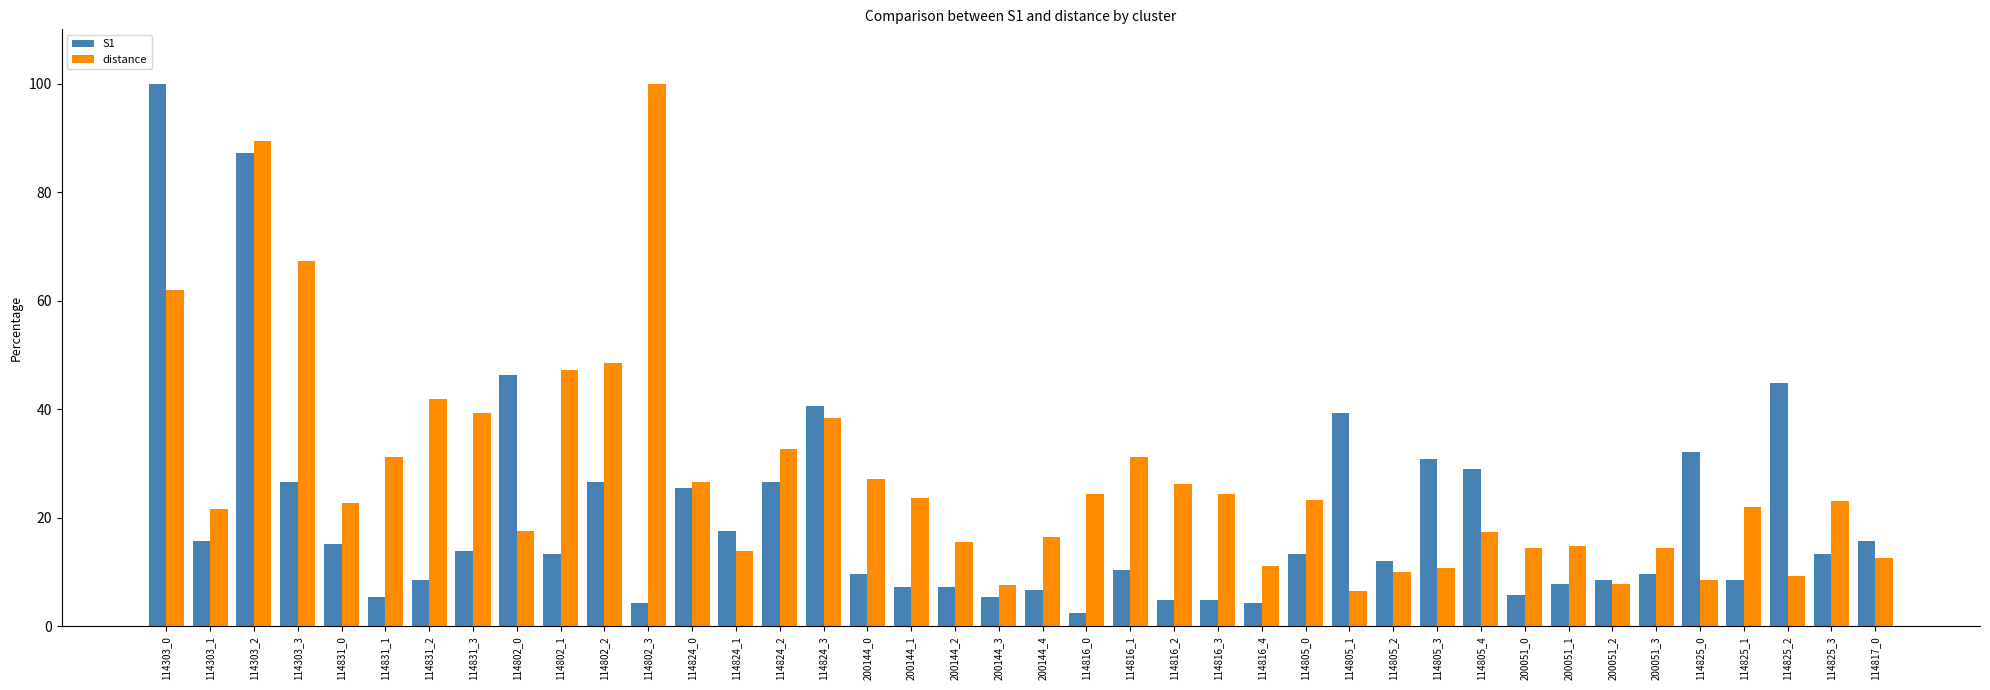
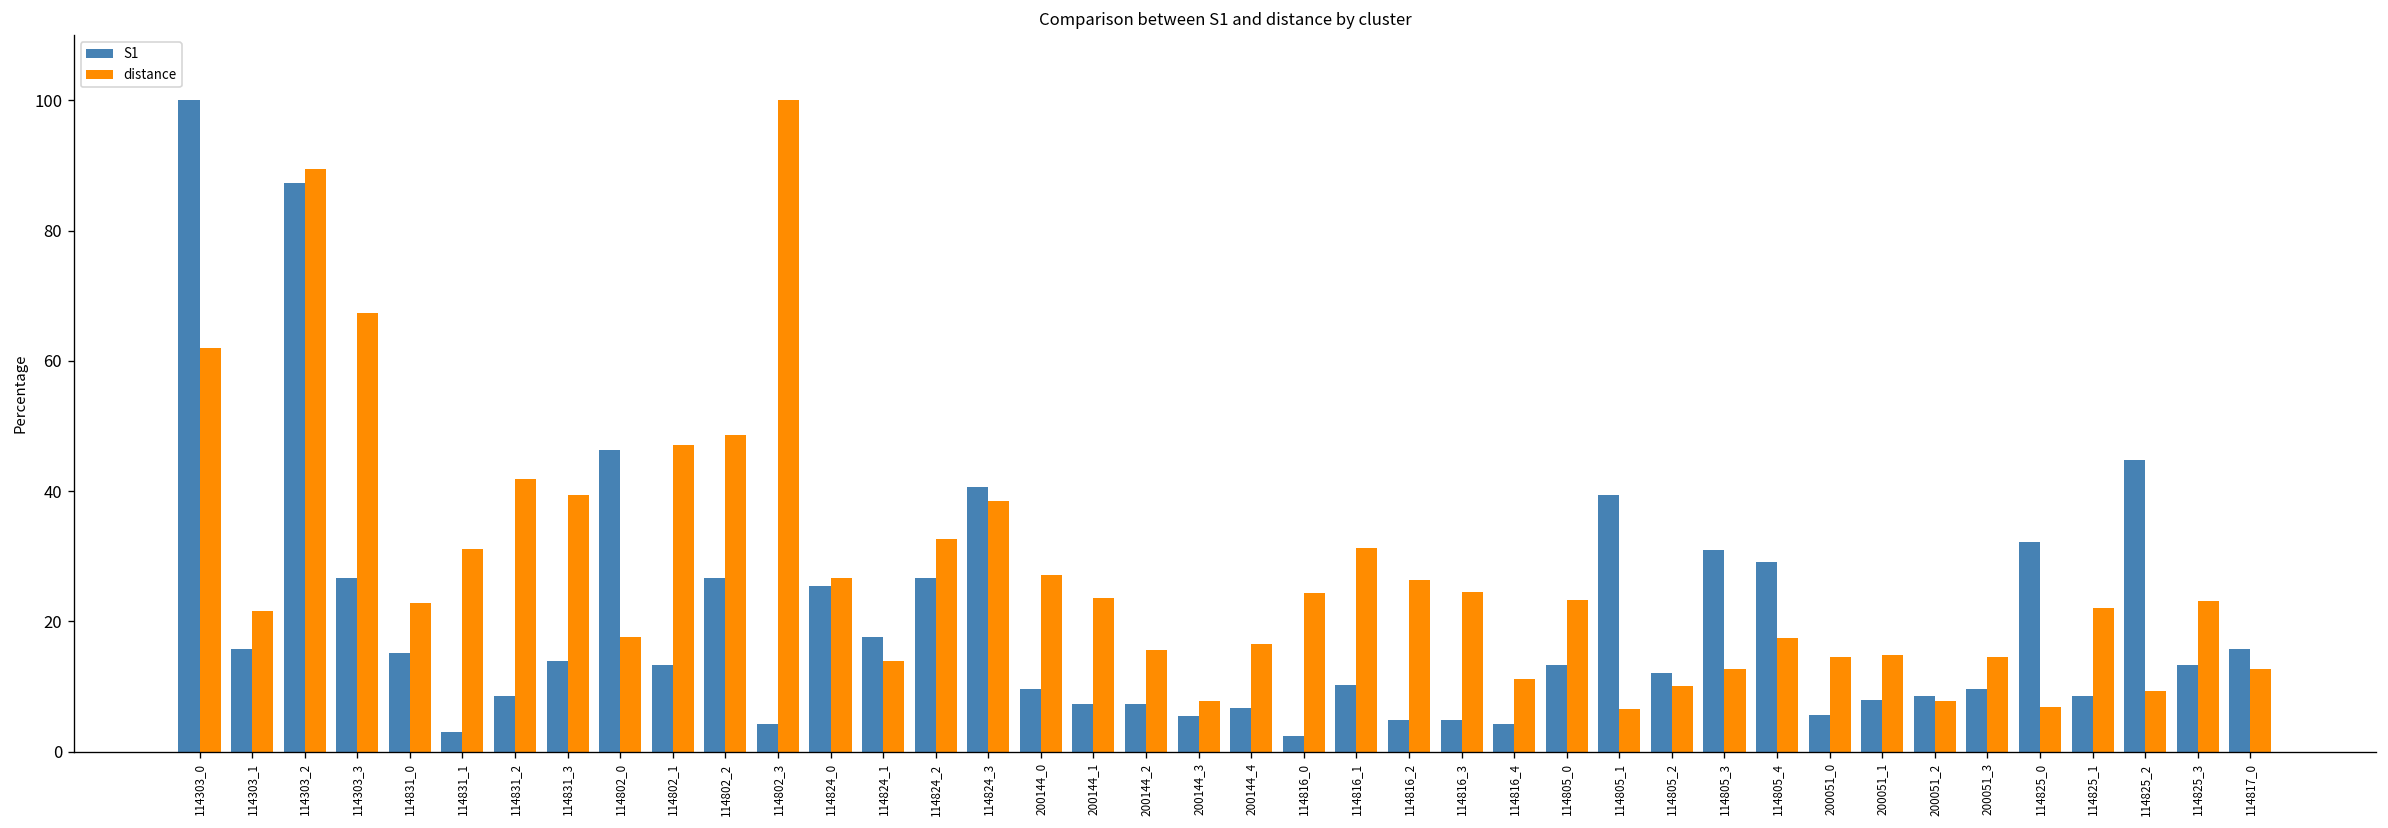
  {
    "S1": {
      "114303_0": 100,
      "114303_1": 16,
      "114303_2": 87,
      "114303_3": 27,
      "114831_0": 15,
-     "114831_1": 5,
+     "114831_1": 3,
      "114831_2": 8,
      "114831_3": 14,
      "114802_0": 46,
      "114802_1": 13,
      "114802_2": 27,
      "114802_3": 4,
      "114824_0": 25,
      "114824_1": 18,
      "114824_2": 27,
      "114824_3": 41,
      "200144_0": 10,
      "200144_1": 7,
      "200144_2": 7,
      "200144_3": 5,
      "200144_4": 7,
      "114816_0": 2,
      "114816_1": 10,
      "114816_2": 5,
      "114816_3": 5,
      "114816_4": 4,
      "114805_0": 13,
      "114805_1": 39,
      "114805_2": 12,
      "114805_3": 31,
      "114805_4": 29,
      "200051_0": 6,
      "200051_1": 8,
      "200051_2": 8,
      "200051_3": 10,
      "114825_0": 32,
      "114825_1": 8,
      "114825_2": 45,
      "114825_3": 13,
      "114817_0": 16
    },
    "distance": {
      "114303_0": 62,
      "114303_1": 22,
      "114303_2": 89,
      "114303_3": 67,
      "114831_0": 23,
      "114831_1": 31,
      "114831_2": 42,
      "114831_3": 39,
      "114802_0": 18,
      "114802_1": 47,
      "114802_2": 49,
      "114802_3": 100,
      "114824_0": 27,
      "114824_1": 14,
      "114824_2": 33,
      "114824_3": 38,
      "200144_0": 27,
      "200144_1": 24,
      "200144_2": 16,
      "200144_3": 8,
      "200144_4": 17,
      "114816_0": 24,
      "114816_1": 31,
      "114816_2": 26,
      "114816_3": 24,
      "114816_4": 11,
      "114805_0": 23,
      "114805_1": 7,
      "114805_2": 10,
-     "114805_3": 11,
+     "114805_3": 13,
      "114805_4": 17,
      "200051_0": 15,
      "200051_1": 15,
      "200051_2": 8,
      "200051_3": 15,
-     "114825_0": 9,
+     "114825_0": 7,
      "114825_1": 22,
      "114825_2": 9,
      "114825_3": 23,
      "114817_0": 13
    }
  }
